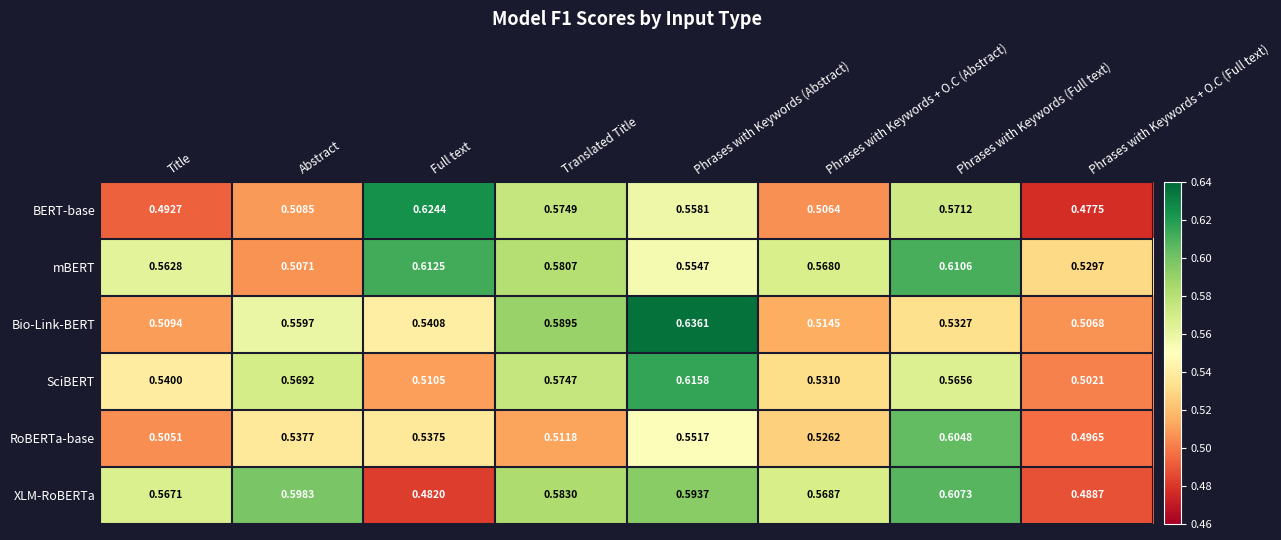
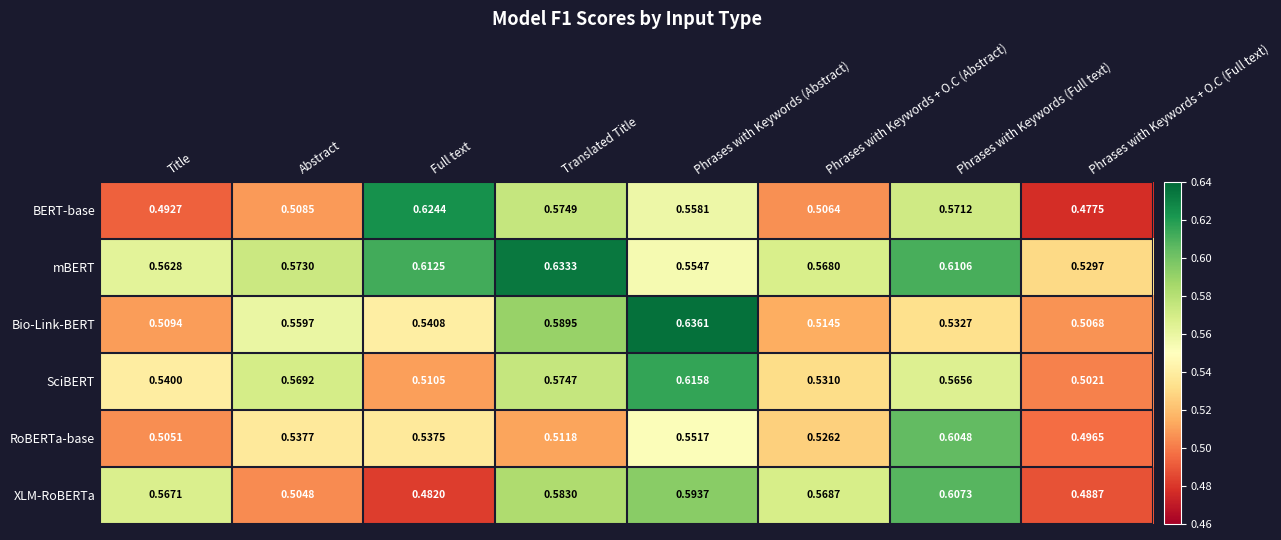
  {
    "BERT-base": {
      "Title": 0.4927,
      "Abstract": 0.5085,
      "Full text": 0.6244,
      "Translated Title": 0.5749,
      "Phrases with Keywords (Abstract)": 0.5581,
      "Phrases with Keywords + O.C (Abstract)": 0.5064,
      "Phrases with Keywords (Full text)": 0.5712,
      "Phrases with Keywords + O.C (Full text)": 0.4775
    },
    "mBERT": {
      "Title": 0.5628,
-     "Abstract": 0.5071,
+     "Abstract": 0.5730,
      "Full text": 0.6125,
-     "Translated Title": 0.5807,
+     "Translated Title": 0.6333,
      "Phrases with Keywords (Abstract)": 0.5547,
      "Phrases with Keywords + O.C (Abstract)": 0.5680,
      "Phrases with Keywords (Full text)": 0.6106,
      "Phrases with Keywords + O.C (Full text)": 0.5297
    },
    "Bio-Link-BERT": {
      "Title": 0.5094,
      "Abstract": 0.5597,
      "Full text": 0.5408,
      "Translated Title": 0.5895,
      "Phrases with Keywords (Abstract)": 0.6361,
      "Phrases with Keywords + O.C (Abstract)": 0.5145,
      "Phrases with Keywords (Full text)": 0.5327,
      "Phrases with Keywords + O.C (Full text)": 0.5068
    },
    "SciBERT": {
      "Title": 0.5400,
      "Abstract": 0.5692,
      "Full text": 0.5105,
      "Translated Title": 0.5747,
      "Phrases with Keywords (Abstract)": 0.6158,
      "Phrases with Keywords + O.C (Abstract)": 0.5310,
      "Phrases with Keywords (Full text)": 0.5656,
      "Phrases with Keywords + O.C (Full text)": 0.5021
    },
    "RoBERTa-base": {
      "Title": 0.5051,
      "Abstract": 0.5377,
      "Full text": 0.5375,
      "Translated Title": 0.5118,
      "Phrases with Keywords (Abstract)": 0.5517,
      "Phrases with Keywords + O.C (Abstract)": 0.5262,
      "Phrases with Keywords (Full text)": 0.6048,
      "Phrases with Keywords + O.C (Full text)": 0.4965
    },
    "XLM-RoBERTa": {
      "Title": 0.5671,
-     "Abstract": 0.5983,
+     "Abstract": 0.5048,
      "Full text": 0.4820,
      "Translated Title": 0.5830,
      "Phrases with Keywords (Abstract)": 0.5937,
      "Phrases with Keywords + O.C (Abstract)": 0.5687,
      "Phrases with Keywords (Full text)": 0.6073,
      "Phrases with Keywords + O.C (Full text)": 0.4887
    }
  }
